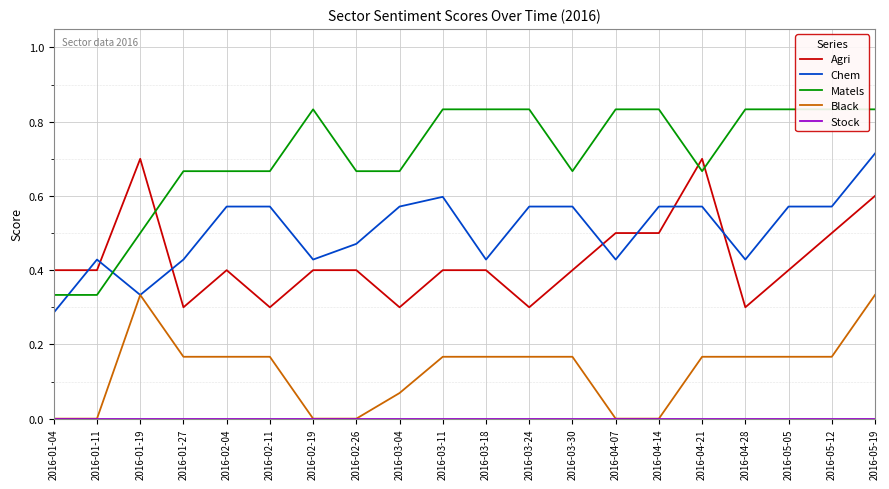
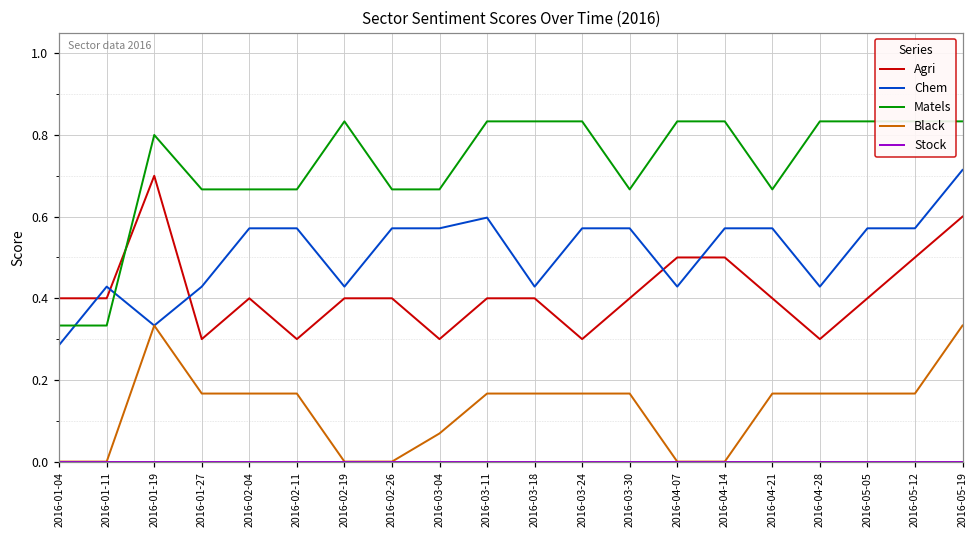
  {
    "Agri": {
      "2016-01-04": 0.4,
      "2016-01-11": 0.4,
      "2016-01-19": 0.7,
      "2016-01-27": 0.3,
      "2016-02-04": 0.4,
      "2016-02-11": 0.3,
      "2016-02-19": 0.4,
      "2016-02-26": 0.4,
      "2016-03-04": 0.3,
      "2016-03-11": 0.4,
      "2016-03-18": 0.4,
      "2016-03-24": 0.3,
      "2016-03-30": 0.4,
      "2016-04-07": 0.5,
      "2016-04-14": 0.5,
-     "2016-04-21": 0.7,
+     "2016-04-21": 0.4,
      "2016-04-28": 0.3,
      "2016-05-05": 0.4,
      "2016-05-12": 0.5,
      "2016-05-19": 0.6
    },
    "Chem": {
      "2016-01-04": 0.29,
      "2016-01-11": 0.43,
      "2016-01-27": 0.43,
      "2016-02-04": 0.57,
      "2016-02-11": 0.57,
      "2016-02-19": 0.43,
-     "2016-02-26": 0.47,
+     "2016-02-26": 0.57,
      "2016-03-04": 0.57,
      "2016-03-11": 0.60,
      "2016-03-18": 0.43,
      "2016-03-24": 0.57,
      "2016-03-30": 0.57,
      "2016-04-07": 0.43,
      "2016-04-14": 0.57,
      "2016-04-21": 0.57,
      "2016-04-28": 0.43,
      "2016-05-05": 0.57,
      "2016-05-12": 0.57,
      "2016-05-19": 0.71
    },
    "Matels": {
      "2016-01-04": 0.33,
      "2016-01-11": 0.33,
-     "2016-01-19": 0.5,
+     "2016-01-19": 0.8,
      "2016-01-27": 0.67,
      "2016-02-04": 0.67,
      "2016-02-11": 0.67,
      "2016-02-19": 0.83,
      "2016-02-26": 0.67,
      "2016-03-04": 0.67,
      "2016-03-11": 0.83,
      "2016-03-18": 0.83,
      "2016-03-24": 0.83,
      "2016-03-30": 0.67,
      "2016-04-07": 0.83,
      "2016-04-14": 0.83,
      "2016-04-21": 0.67,
      "2016-04-28": 0.83,
      "2016-05-05": 0.83,
      "2016-05-19": 0.83
    },
    "Black": {
      "2016-01-27": 0.17,
      "2016-02-04": 0.17,
      "2016-02-11": 0.17,
      "2016-03-04": 0.07,
      "2016-03-11": 0.17,
      "2016-03-18": 0.17,
      "2016-03-24": 0.17,
      "2016-03-30": 0.17,
      "2016-04-21": 0.17,
      "2016-04-28": 0.17,
      "2016-05-05": 0.17,
      "2016-05-12": 0.17,
      "2016-05-19": 0.33
    },
    "Stock": {
      "2016-01-19": 0.00,
      "2016-01-27": 0.00,
      "2016-02-04": 0.00,
      "2016-02-11": 0.00,
      "2016-03-04": 0.00,
      "2016-03-11": 0.00,
      "2016-03-18": 0.00,
      "2016-03-24": 0.00,
      "2016-03-30": 0.00,
      "2016-04-21": 0.00,
      "2016-04-28": 0.00,
      "2016-05-05": 0.00,
      "2016-05-12": 0.00,
      "2016-05-19": 0.00
    }
  }
